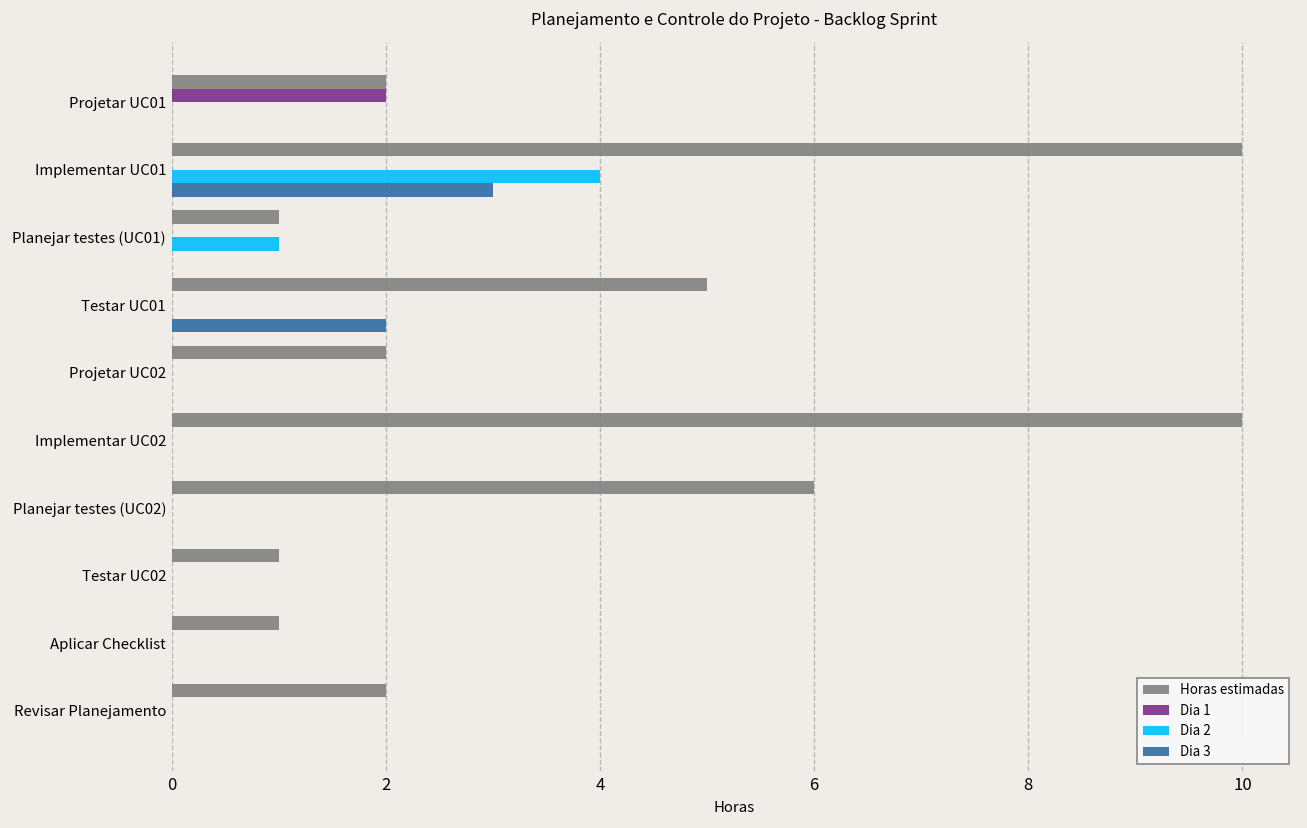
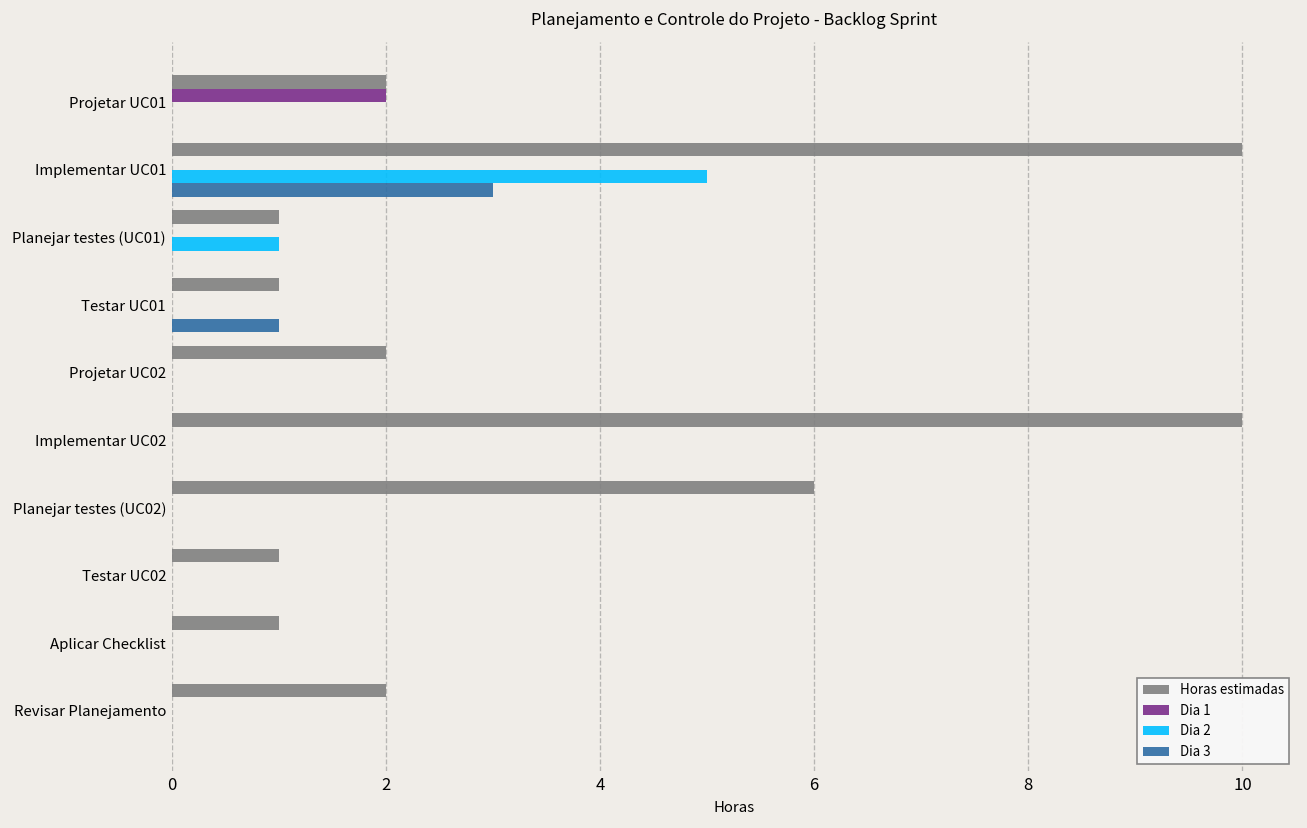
  {
    "Horas estimadas": {
      "Projetar UC01": 2,
      "Implementar UC01": 10,
      "Planejar testes (UC01)": 1,
-     "Testar UC01": 5,
+     "Testar UC01": 1,
      "Projetar UC02": 2,
      "Implementar UC02": 10,
      "Planejar testes (UC02)": 6,
      "Testar UC02": 1,
      "Aplicar Checklist": 1,
      "Revisar Planejamento": 2
    },
    "Dia 1": {
      "Projetar UC01": 2,
      "Implementar UC01": 0,
      "Planejar testes (UC01)": 0,
      "Testar UC01": 0,
      "Projetar UC02": 0,
      "Implementar UC02": 0,
      "Planejar testes (UC02)": 0,
      "Testar UC02": 0,
      "Aplicar Checklist": 0,
      "Revisar Planejamento": 0
    },
    "Dia 2": {
      "Projetar UC01": 0,
-     "Implementar UC01": 4,
+     "Implementar UC01": 5,
      "Planejar testes (UC01)": 1,
      "Testar UC01": 0,
      "Projetar UC02": 0,
      "Implementar UC02": 0,
      "Planejar testes (UC02)": 0,
      "Testar UC02": 0,
      "Aplicar Checklist": 0,
      "Revisar Planejamento": 0
    },
    "Dia 3": {
      "Projetar UC01": 0,
      "Implementar UC01": 3,
      "Planejar testes (UC01)": 0,
-     "Testar UC01": 2,
+     "Testar UC01": 1,
      "Projetar UC02": 0,
      "Implementar UC02": 0,
      "Planejar testes (UC02)": 0,
      "Testar UC02": 0,
      "Aplicar Checklist": 0,
      "Revisar Planejamento": 0
    }
  }
